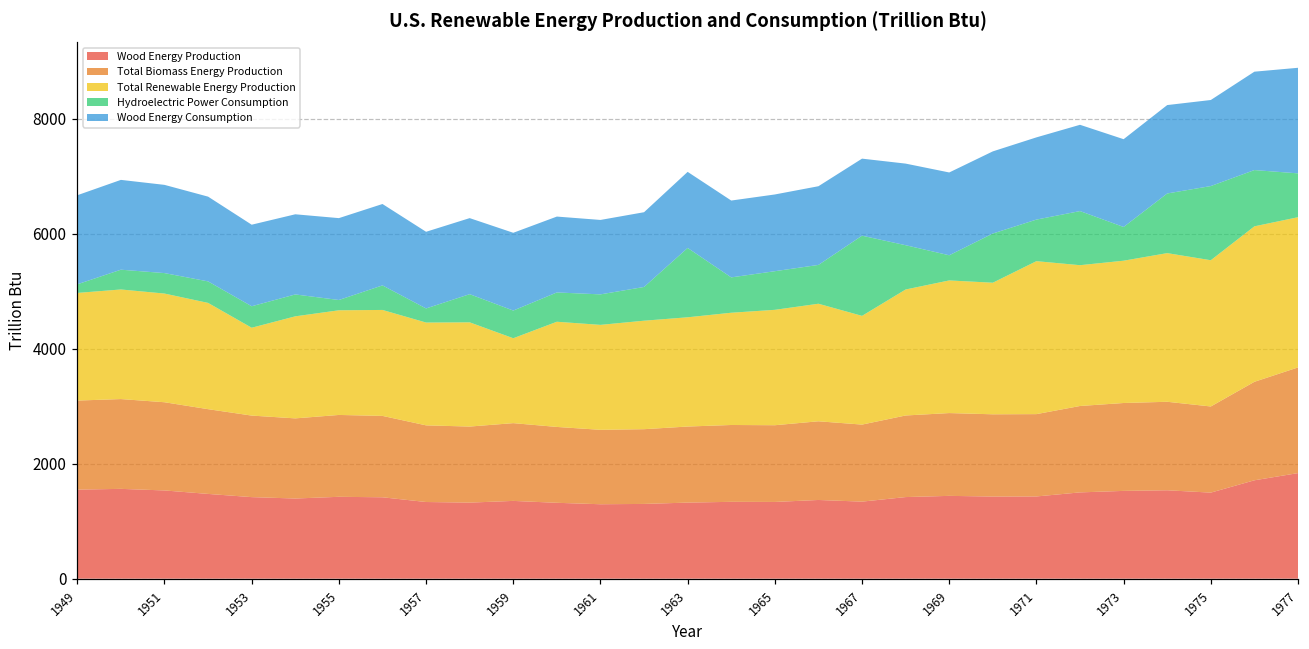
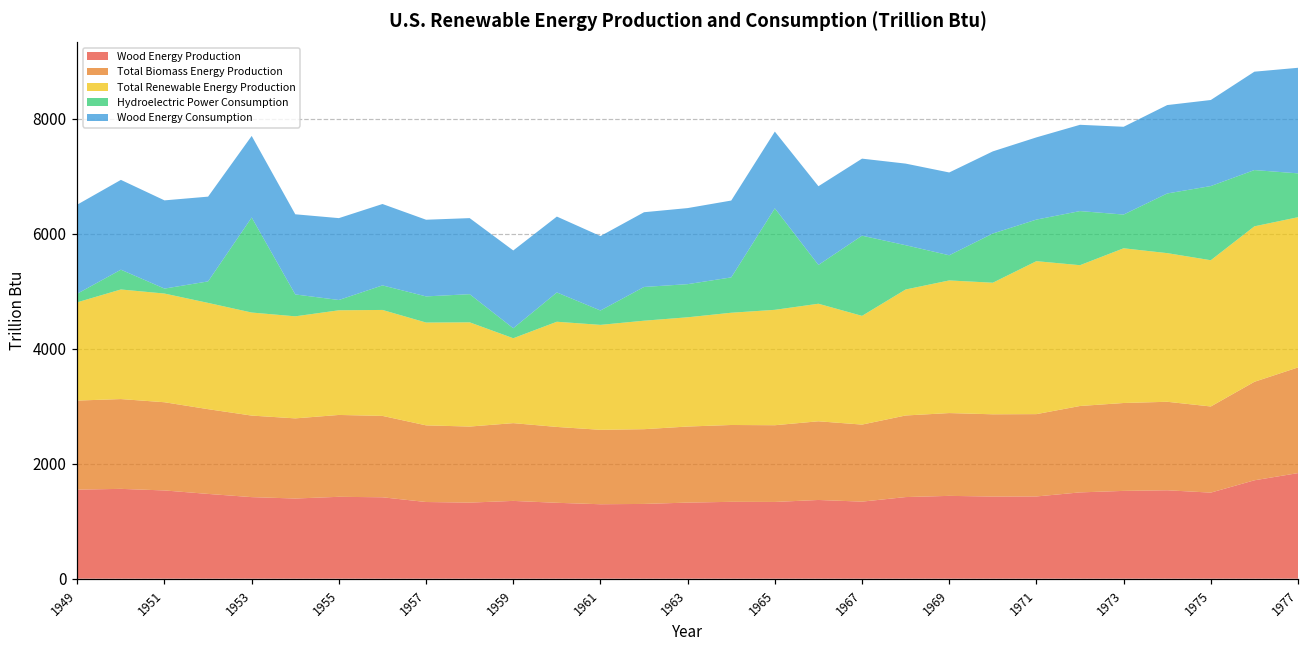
  {
    "Total Renewable Energy Production": {
-     "1949": 1900,
+     "1949": 1700,
      "1951": 1900,
-     "1953": 1500,
+     "1953": 1800,
      "1955": 1800,
      "1957": 1800,
      "1959": 1500,
      "1961": 1800,
      "1963": 1900,
      "1965": 2000,
      "1967": 1900,
      "1969": 2300,
      "1971": 2700,
-     "1973": 2500,
+     "1973": 2700,
      "1975": 2500,
      "1977": 2600
    },
    "Hydroelectric Power Consumption": {
      "1949": 200,
-     "1951": 400,
-     "1953": 400,
+     "1951": 100,
+     "1953": 1700,
      "1955": 200,
-     "1957": 200,
-     "1959": 500,
-     "1961": 500,
-     "1963": 1200,
-     "1965": 700,
+     "1957": 500,
+     "1959": 200,
+     "1961": 300,
+     "1963": 600,
+     "1965": 1800,
      "1967": 1400,
      "1969": 400,
      "1971": 700,
      "1973": 600,
      "1975": 1300,
      "1977": 800
    },
    "Wood Energy Consumption": {
      "1949": 1500,
      "1951": 1500,
      "1953": 1400,
      "1955": 1400,
      "1957": 1300,
      "1959": 1400,
      "1961": 1300,
      "1963": 1300,
      "1965": 1300,
      "1967": 1300,
      "1969": 1400,
      "1971": 1400,
      "1973": 1500,
      "1975": 1500,
      "1977": 1800
    }
  }
